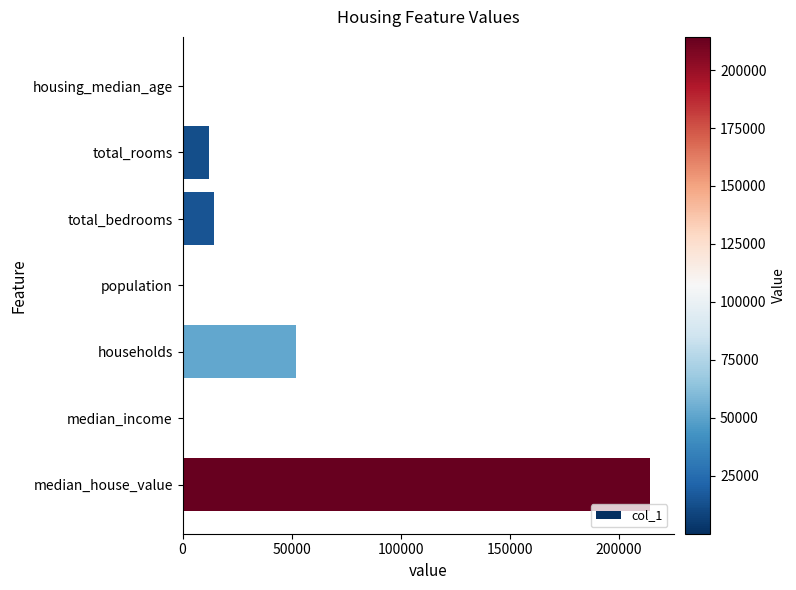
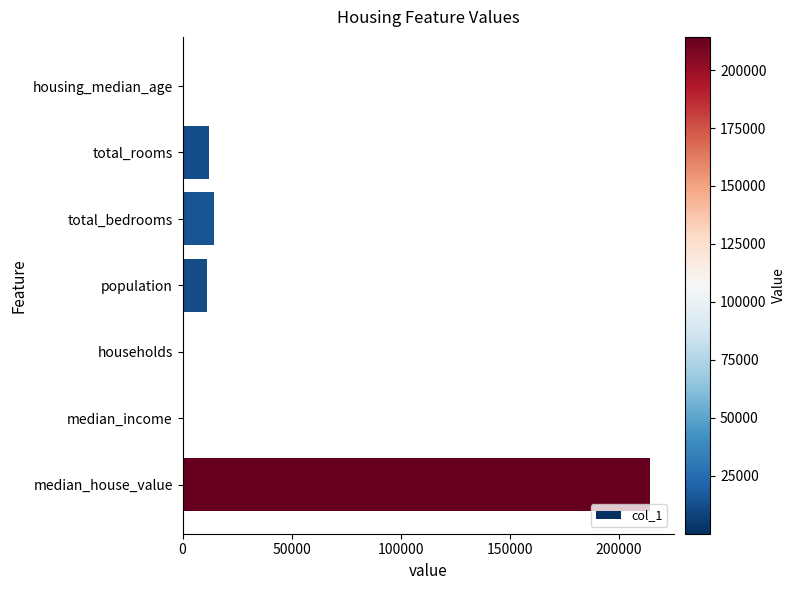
  {
    "total_rooms": 12000,
    "total_bedrooms": 14000,
-   "population": 1000,
-   "households": 52000,
+   "population": 11000,
+   "households": 0,
    "median_house_value": 214000
  }
